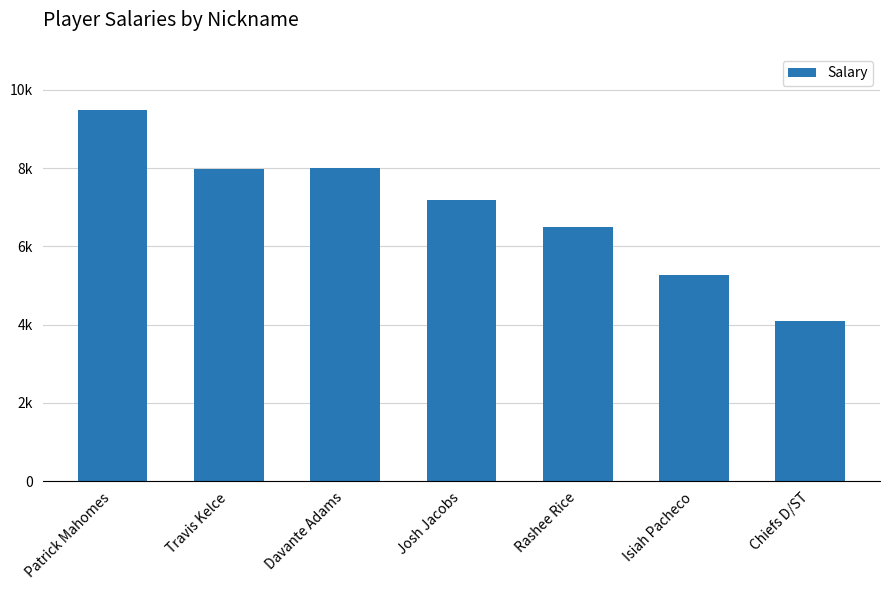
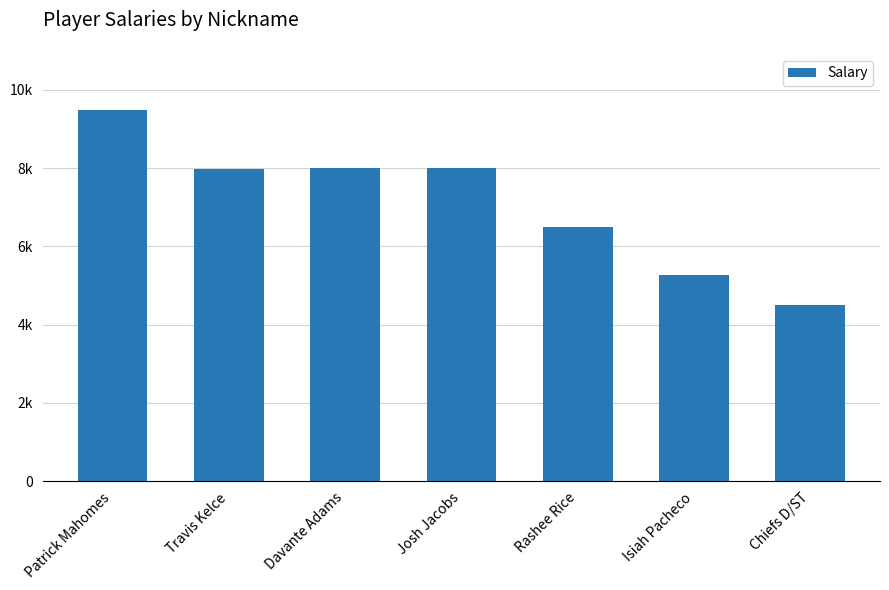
  {
    "Patrick Mahomes": 9500,
    "Travis Kelce": 8000,
    "Davante Adams": 8000,
-   "Josh Jacobs": 7200,
+   "Josh Jacobs": 8000,
    "Rashee Rice": 6500,
    "Isiah Pacheco": 5300,
-   "Chiefs D/ST": 4100
+   "Chiefs D/ST": 4500
  }
